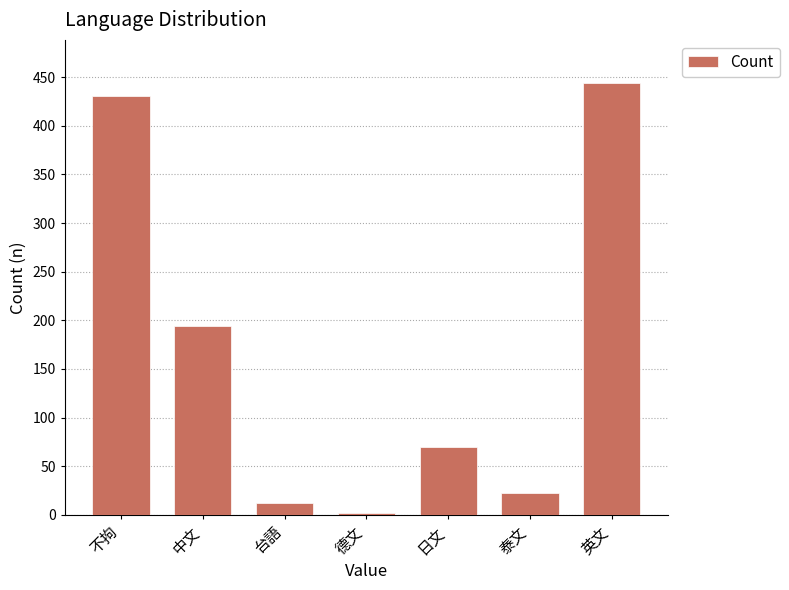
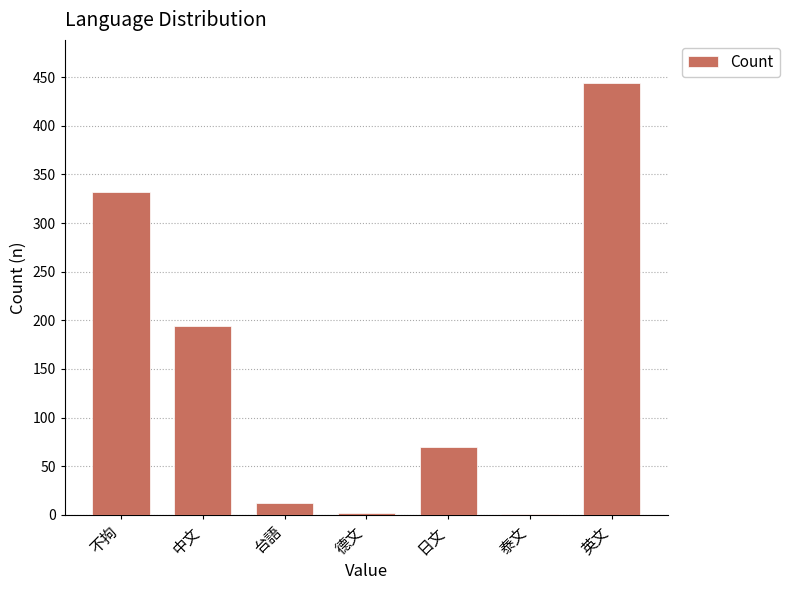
  {
-   "不拘": 430,
+   "不拘": 330,
    "中文": 190,
    "台語": 10,
    "日文": 70,
-   "泰文": 20,
+   "泰文": 0,
    "英文": 440
  }
